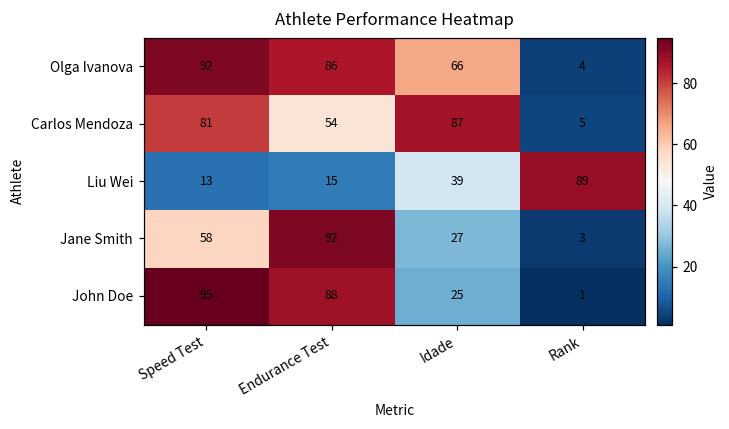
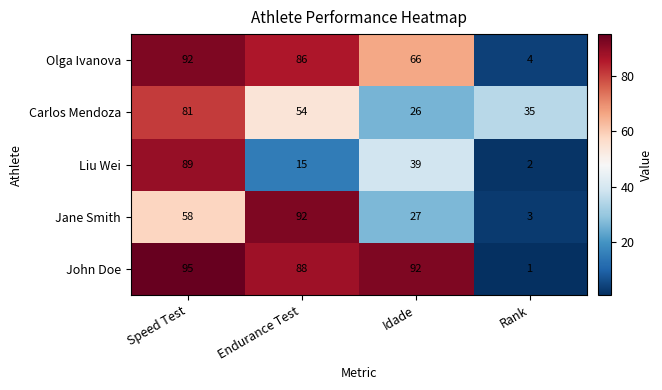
  {
    "Olga Ivanova": {
      "Speed Test": 92,
      "Endurance Test": 86,
      "Idade": 66,
      "Rank": 4
    },
    "Carlos Mendoza": {
      "Speed Test": 81,
      "Endurance Test": 54,
-     "Idade": 87,
-     "Rank": 5
+     "Idade": 26,
+     "Rank": 35
    },
    "Liu Wei": {
-     "Speed Test": 13,
+     "Speed Test": 89,
      "Endurance Test": 15,
      "Idade": 39,
-     "Rank": 89
+     "Rank": 2
    },
    "Jane Smith": {
      "Speed Test": 58,
      "Endurance Test": 92,
      "Idade": 27,
      "Rank": 3
    },
    "John Doe": {
      "Speed Test": 95,
      "Endurance Test": 88,
-     "Idade": 25,
+     "Idade": 92,
      "Rank": 1
    }
  }
